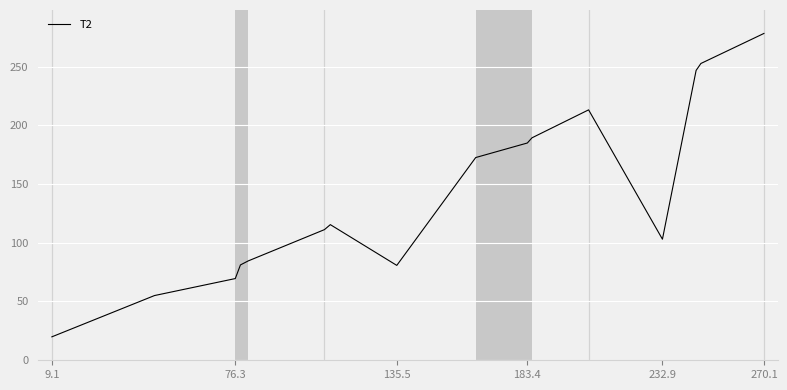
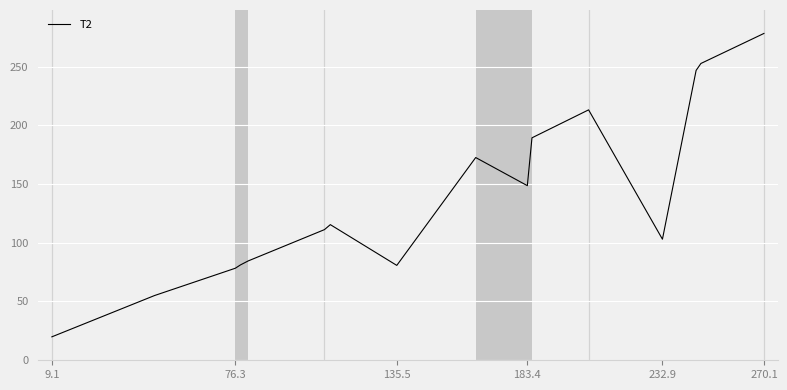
  {
    "9.1": 20,
-   "76.3": 69,
+   "76.3": 78,
    "135.5": 81,
-   "183.4": 185,
+   "183.4": 149,
    "232.9": 103,
    "270.1": 278
  }
